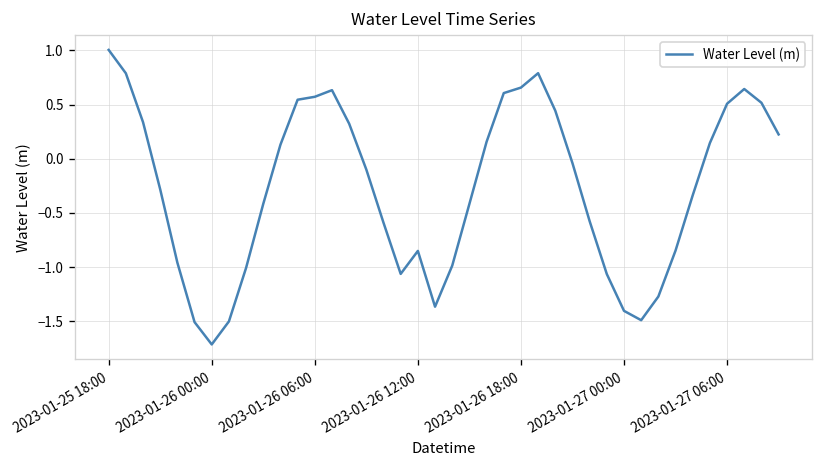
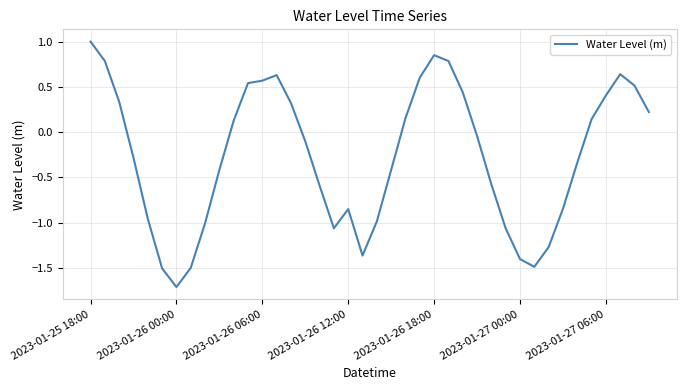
  {
    "2023-01-25 18:00": 1.0,
    "2023-01-26 00:00": -1.7,
    "2023-01-26 06:00": 0.6,
    "2023-01-26 12:00": -0.9,
-   "2023-01-26 18:00": 0.7,
+   "2023-01-26 18:00": 0.9,
    "2023-01-27 00:00": -1.4,
-   "2023-01-27 06:00": 0.5
+   "2023-01-27 06:00": 0.4
  }
